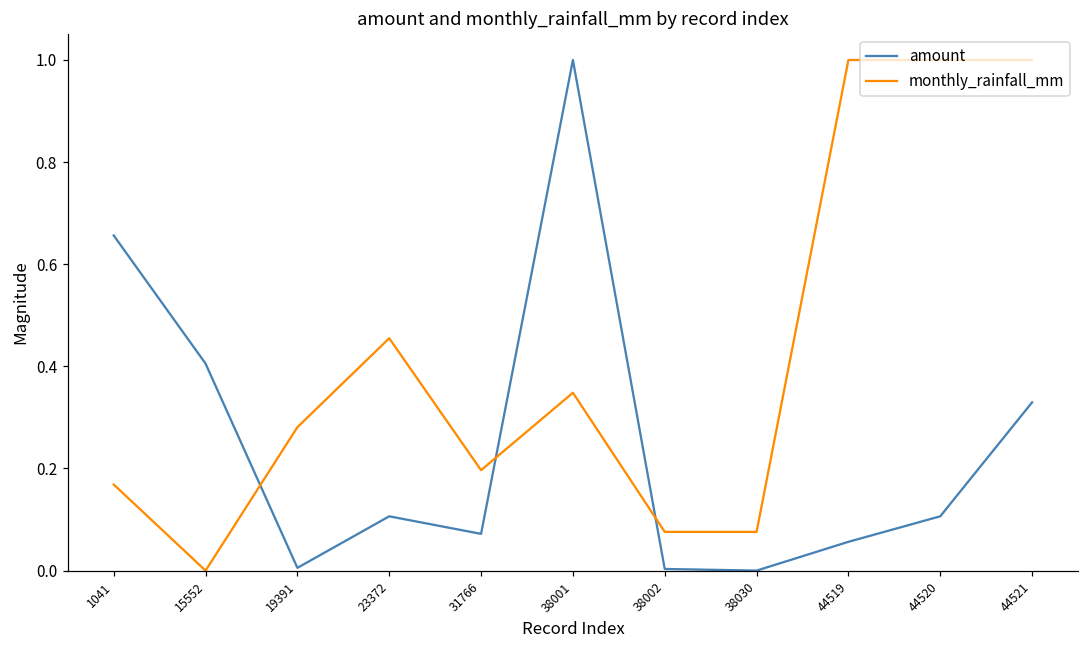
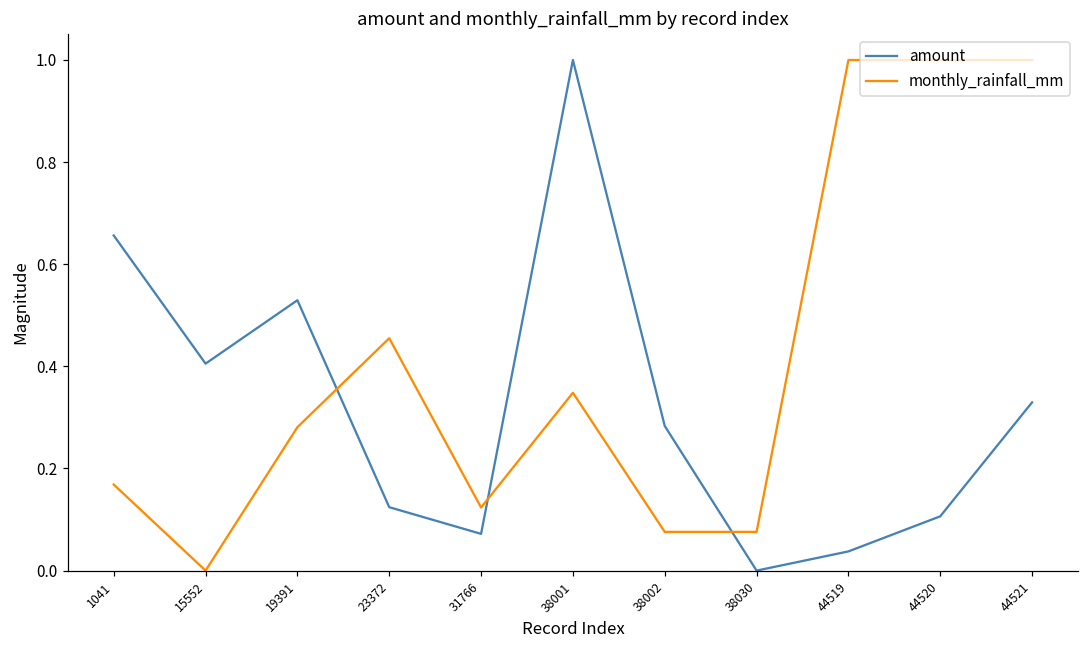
  {
    "amount": {
      "1041": 0.66,
      "15552": 0.41,
-     "19391": 0.01,
-     "23372": 0.11,
+     "19391": 0.53,
+     "23372": 0.12,
      "31766": 0.07,
      "38001": 1.00,
-     "38002": 0.00,
+     "38002": 0.28,
      "38030": 0.00,
-     "44519": 0.06,
+     "44519": 0.04,
      "44520": 0.11,
      "44521": 0.33
    },
    "monthly_rainfall_mm": {
      "1041": 0.17,
      "15552": 0.00,
      "19391": 0.28,
      "23372": 0.46,
-     "31766": 0.20,
+     "31766": 0.12,
      "38001": 0.35,
      "38002": 0.08,
      "38030": 0.08,
      "44519": 1.00
    }
  }
